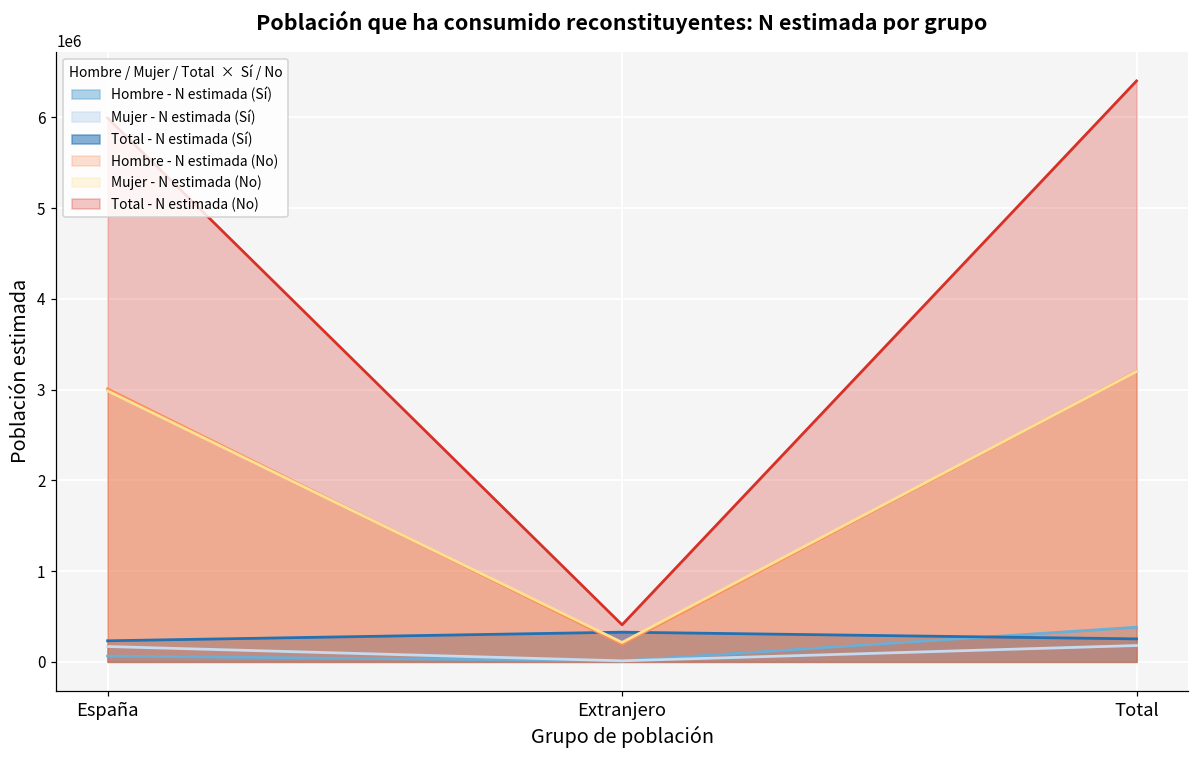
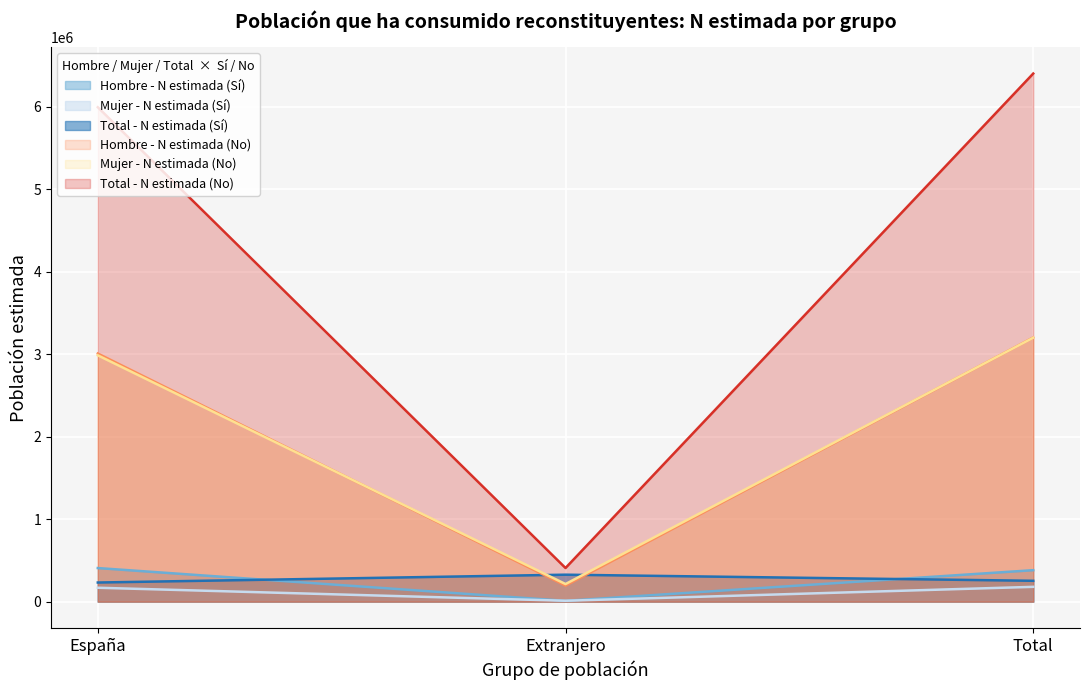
  {
    "Hombre - N estimada (Sí)": {
-     "España": 100000,
+     "España": 400000,
      "Total": 400000
    },
    "Total - N estimada (Sí)": {
      "España": 200000,
      "Extranjero": 300000,
      "Total": 300000
    }
  }
